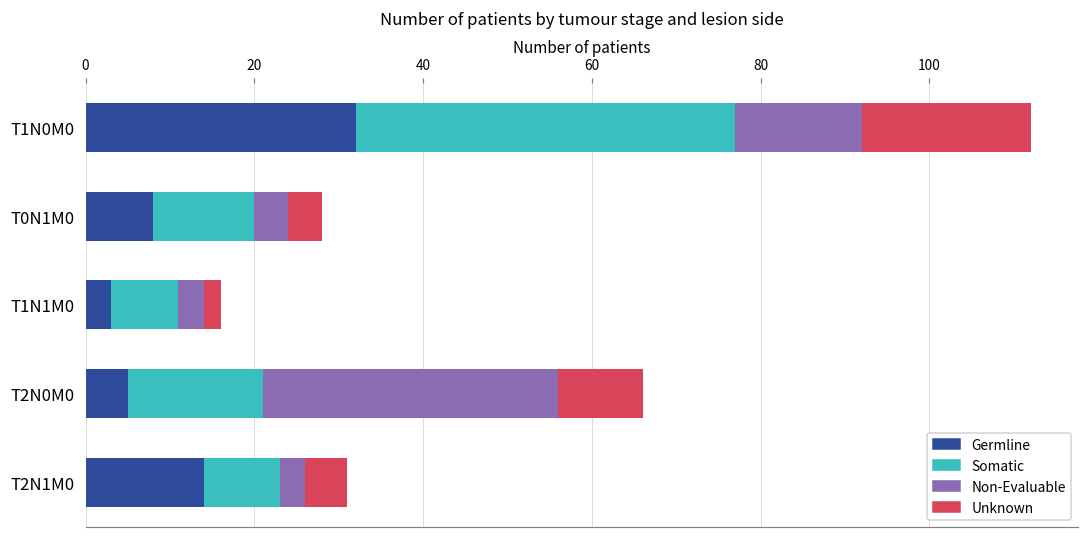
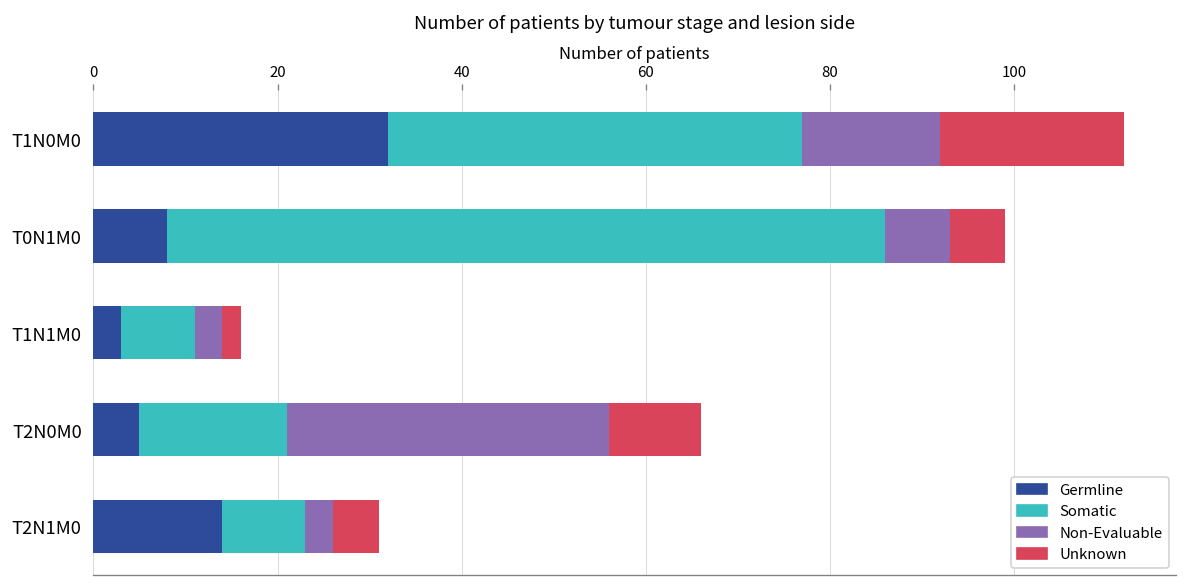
  {
    "Germline": {
      "T1N0M0": 32,
      "T0N1M0": 8,
      "T1N1M0": 3,
      "T2N0M0": 5,
      "T2N1M0": 14
    },
    "Somatic": {
      "T1N0M0": 45,
-     "T0N1M0": 12,
+     "T0N1M0": 78,
      "T1N1M0": 8,
      "T2N0M0": 16,
      "T2N1M0": 9
    },
    "Non-Evaluable": {
      "T1N0M0": 15,
-     "T0N1M0": 4,
+     "T0N1M0": 7,
      "T1N1M0": 3,
      "T2N0M0": 35,
      "T2N1M0": 3
    },
    "Unknown": {
      "T1N0M0": 20,
-     "T0N1M0": 4,
+     "T0N1M0": 6,
      "T1N1M0": 2,
      "T2N0M0": 10,
      "T2N1M0": 5
    }
  }
